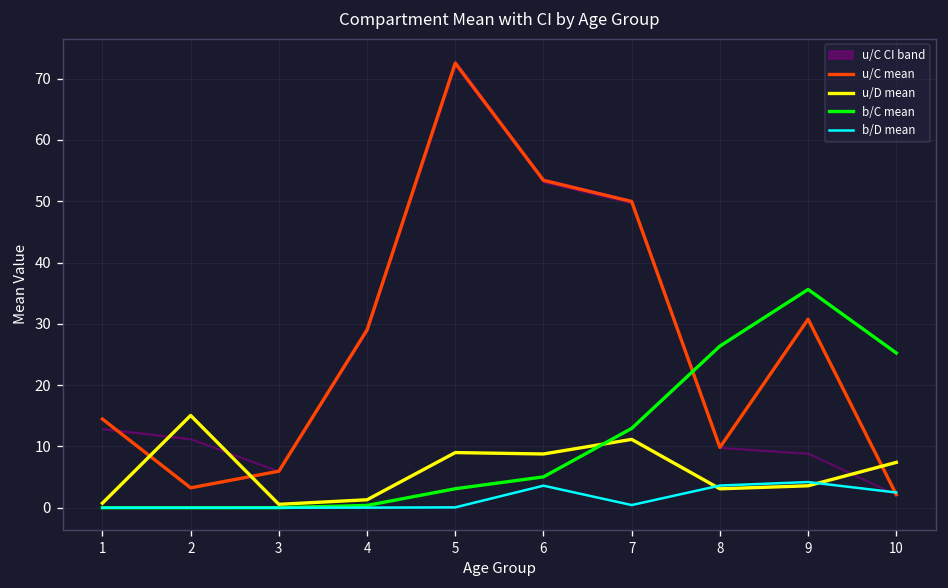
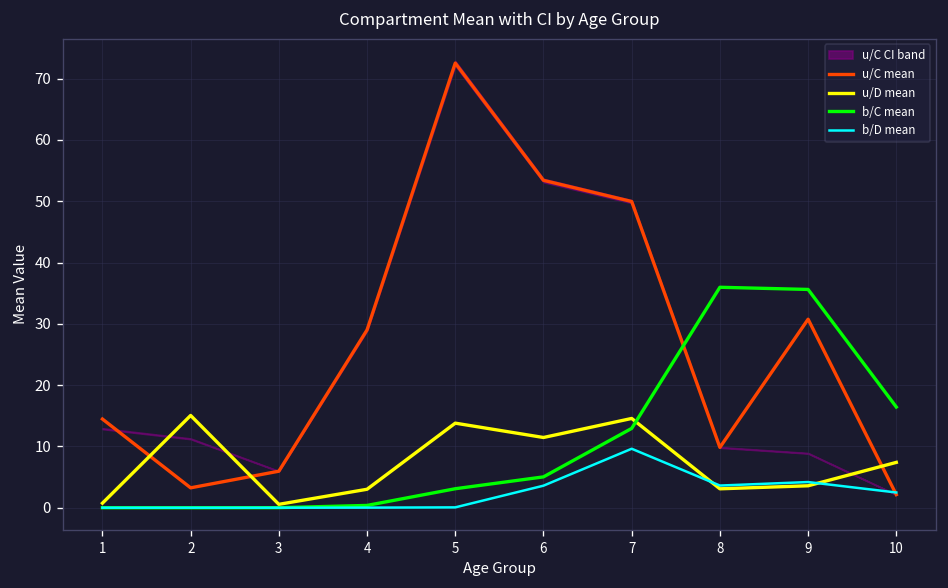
  {
    "u/C mean": {
      "1": 14,
      "2": 3,
      "9": 31
    },
    "u/D mean": {
      "1": 1,
      "2": 15,
      "3": 1,
-     "4": 1,
-     "5": 9,
-     "6": 9,
-     "7": 11,
+     "4": 3,
+     "5": 14,
+     "6": 11,
+     "7": 15,
      "8": 3,
      "9": 4,
      "10": 7
    },
    "b/C mean": {
      "5": 3,
      "6": 5,
      "7": 13,
-     "8": 26,
+     "8": 36,
      "9": 36,
-     "10": 25
+     "10": 16
    },
    "b/D mean": {
      "5": 0,
      "6": 4,
-     "7": 0,
+     "7": 10,
      "8": 4,
      "9": 4
    }
  }
